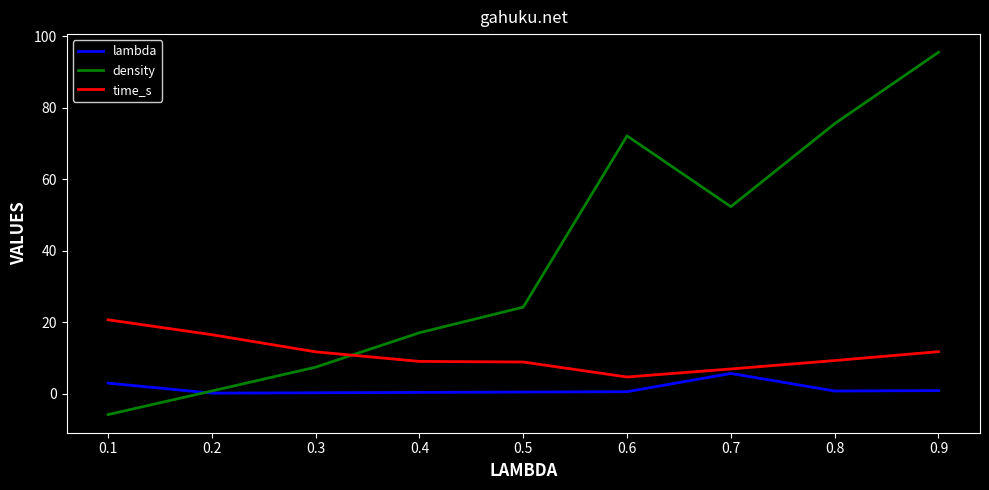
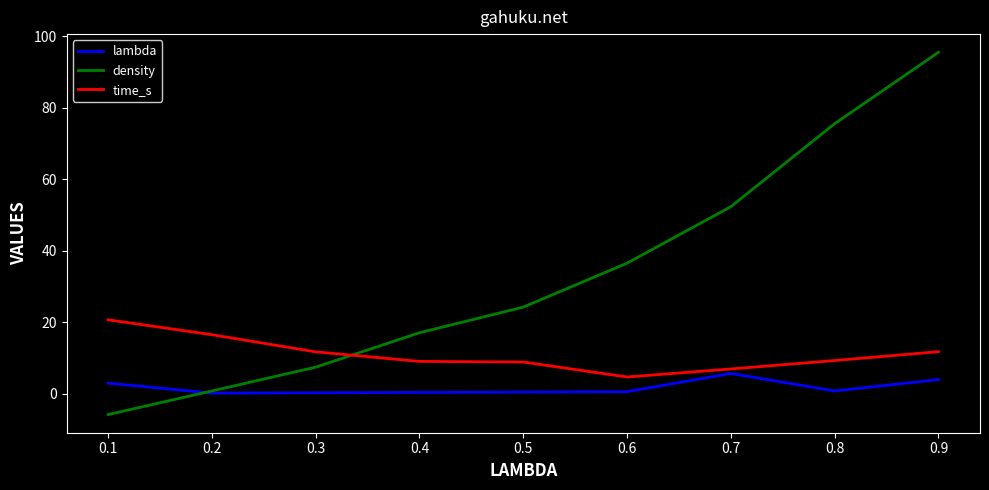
  {
    "lambda": {
      "0.1": 3,
      "0.3": 0,
      "0.4": 0,
      "0.5": 1,
      "0.6": 1,
      "0.7": 6,
      "0.8": 1,
-     "0.9": 1
+     "0.9": 4
    },
    "density": {
      "0.1": -6,
      "0.3": 7,
      "0.4": 17,
      "0.5": 24,
-     "0.6": 72,
+     "0.6": 37,
      "0.7": 52,
      "0.8": 76,
      "0.9": 95
    },
    "time_s": {
      "0.1": 21,
      "0.2": 17,
      "0.3": 12,
      "0.4": 9,
      "0.5": 9,
      "0.6": 5,
      "0.7": 7,
      "0.8": 9,
      "0.9": 12
    }
  }
